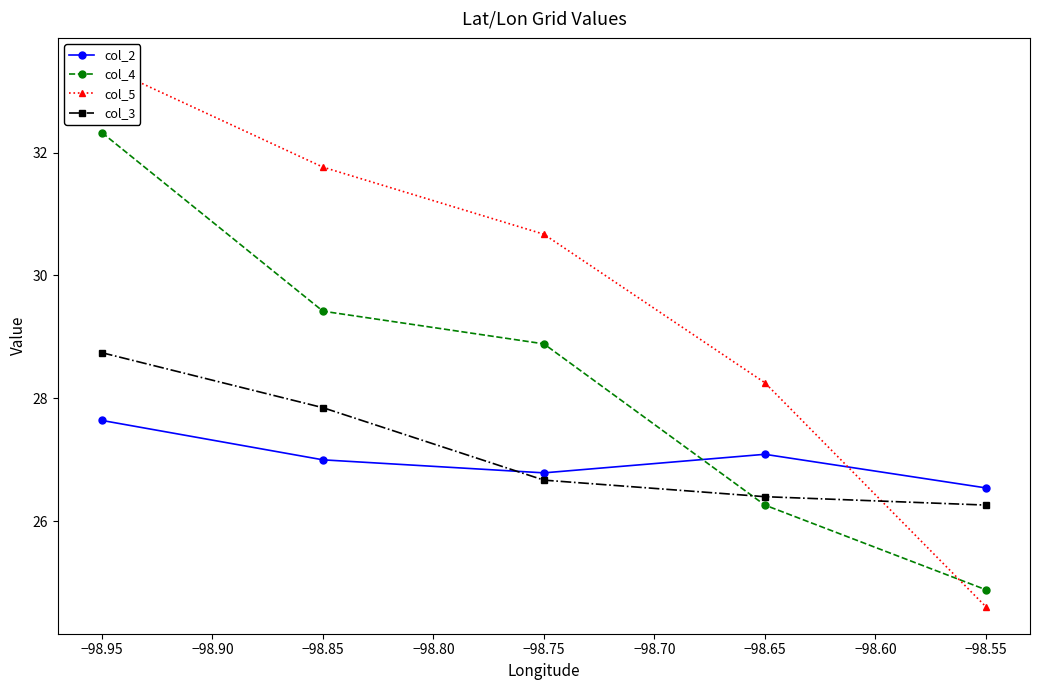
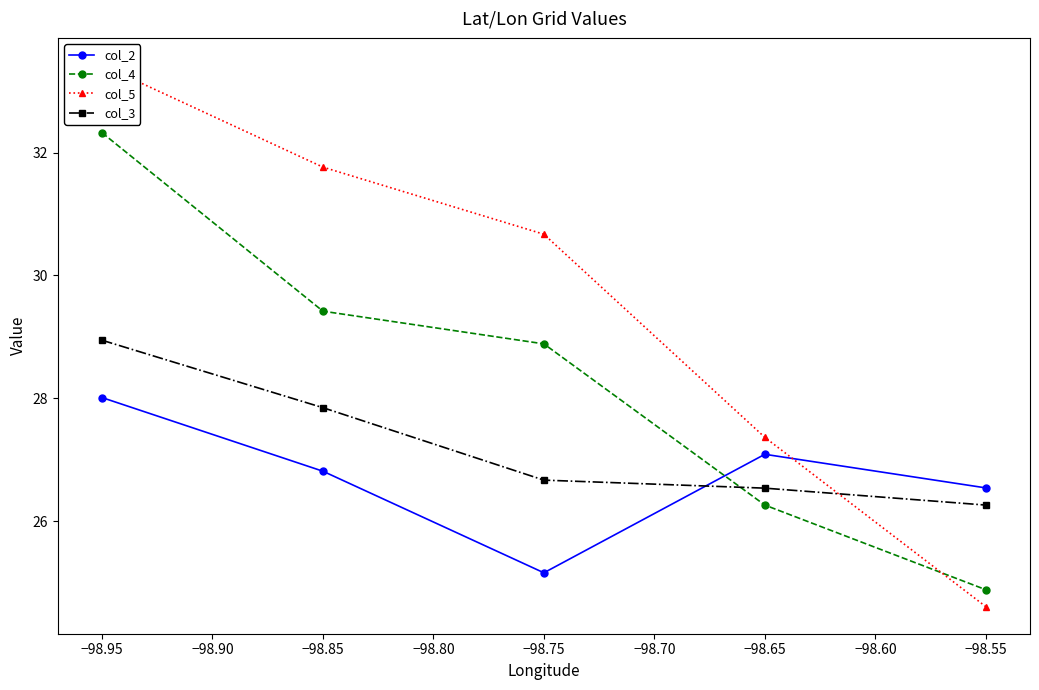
  {
    "col_2": {
-     "−98.95": 27.6,
-     "−98.85": 27.0,
-     "−98.75": 26.8,
+     "−98.95": 28.0,
+     "−98.85": 26.8,
+     "−98.75": 25.2,
      "−98.65": 27.1,
      "−98.55": 26.5
    },
    "col_4": {
      "−98.95": 32.3,
      "−98.85": 29.4,
      "−98.75": 28.9,
      "−98.65": 26.3,
      "−98.55": 24.9
    },
    "col_5": {
      "−98.85": 31.8,
      "−98.75": 30.7,
-     "−98.65": 28.3,
+     "−98.65": 27.4,
      "−98.55": 24.6
    },
    "col_3": {
-     "−98.95": 28.7,
+     "−98.95": 28.9,
      "−98.85": 27.8,
      "−98.75": 26.7,
-     "−98.65": 26.4,
+     "−98.65": 26.5,
      "−98.55": 26.3
    }
  }
